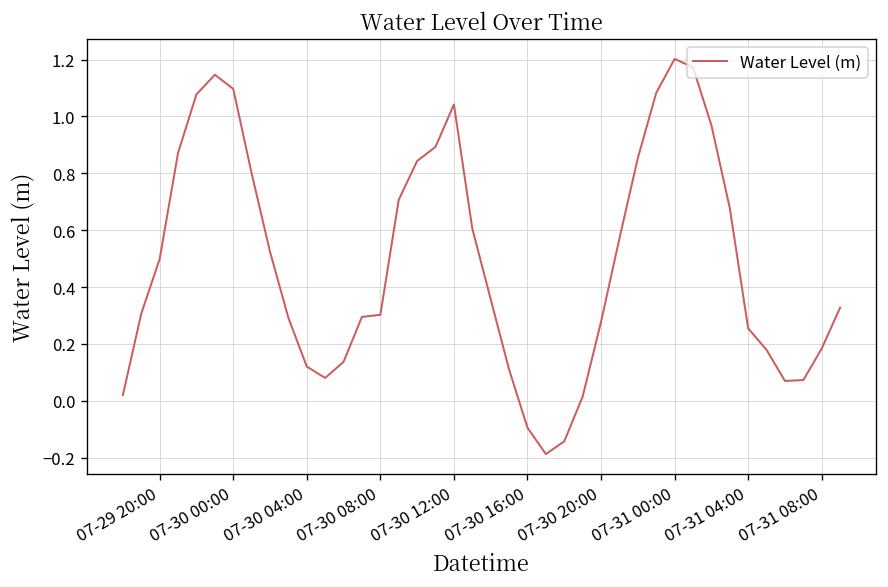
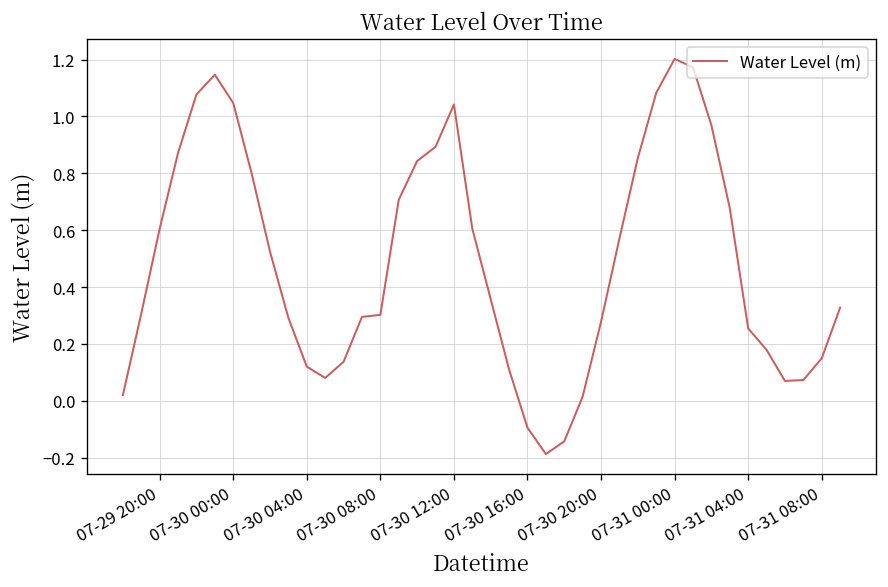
  {
-   "07-29 20:00": 0.50,
-   "07-30 00:00": 1.10,
+   "07-29 20:00": 0.60,
+   "07-30 00:00": 1.05,
    "07-30 04:00": 0.12,
    "07-30 08:00": 0.30,
    "07-30 12:00": 1.04,
    "07-30 16:00": -0.10,
    "07-30 20:00": 0.28,
    "07-31 00:00": 1.20,
    "07-31 04:00": 0.25,
-   "07-31 08:00": 0.18
+   "07-31 08:00": 0.15
  }
